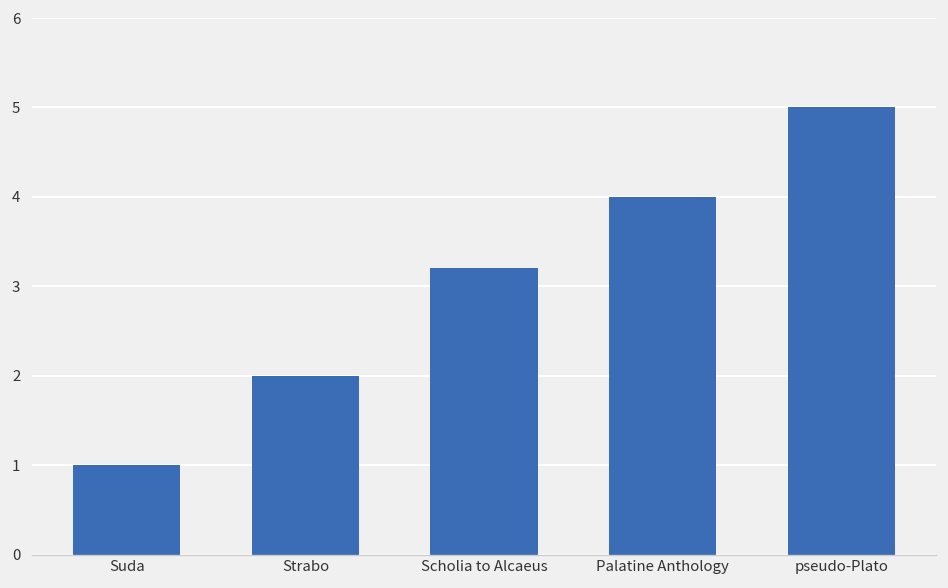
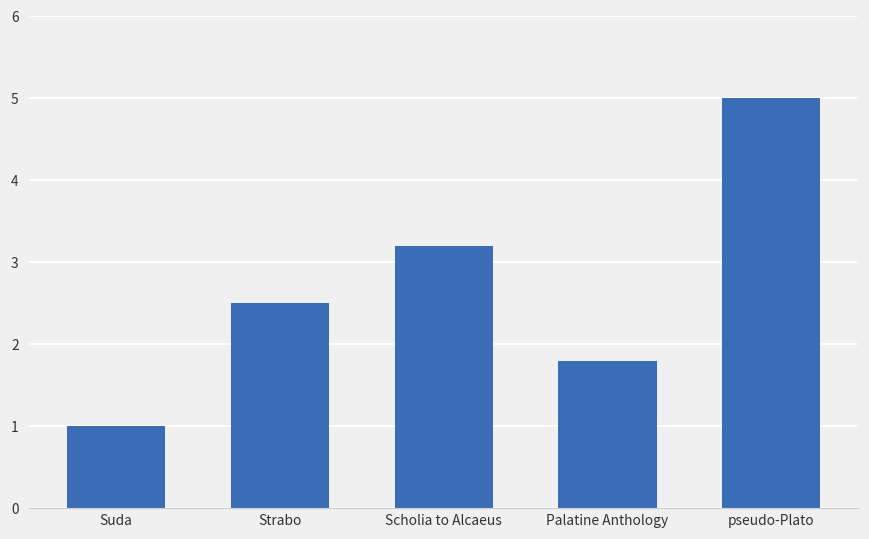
  {
    "Suda": 1.0,
-   "Strabo": 2.0,
+   "Strabo": 2.5,
    "Scholia to Alcaeus": 3.2,
-   "Palatine Anthology": 4.0,
+   "Palatine Anthology": 1.8,
    "pseudo-Plato": 5.0
  }
